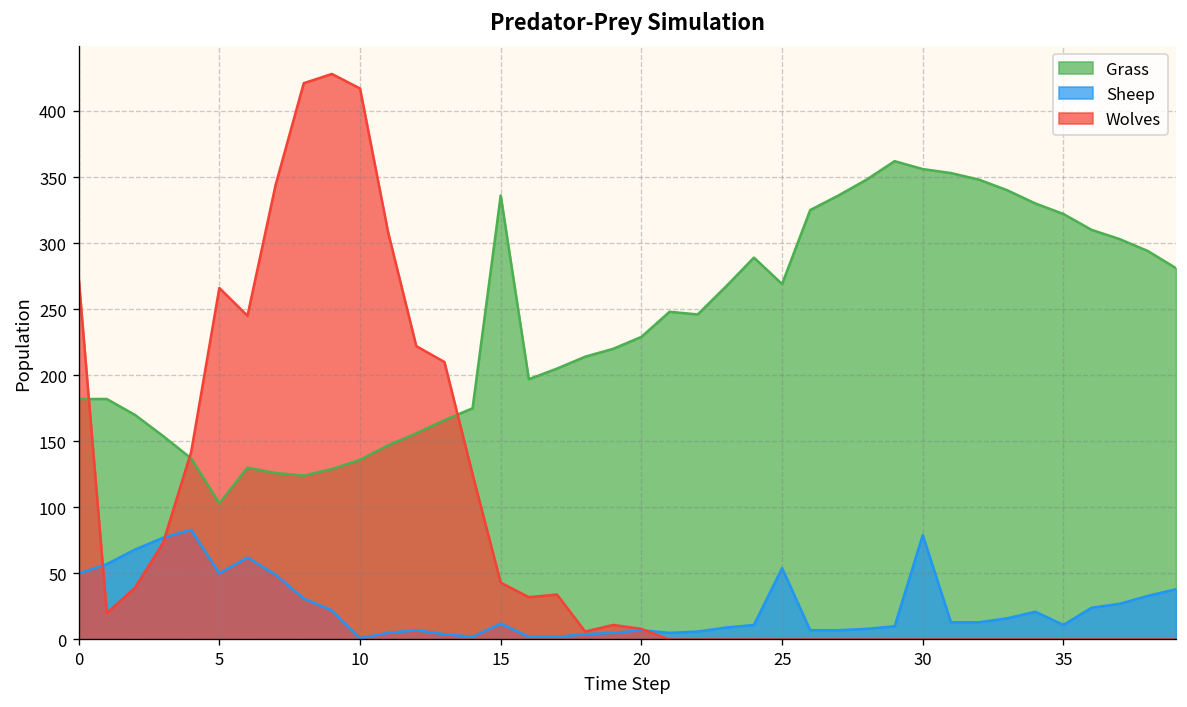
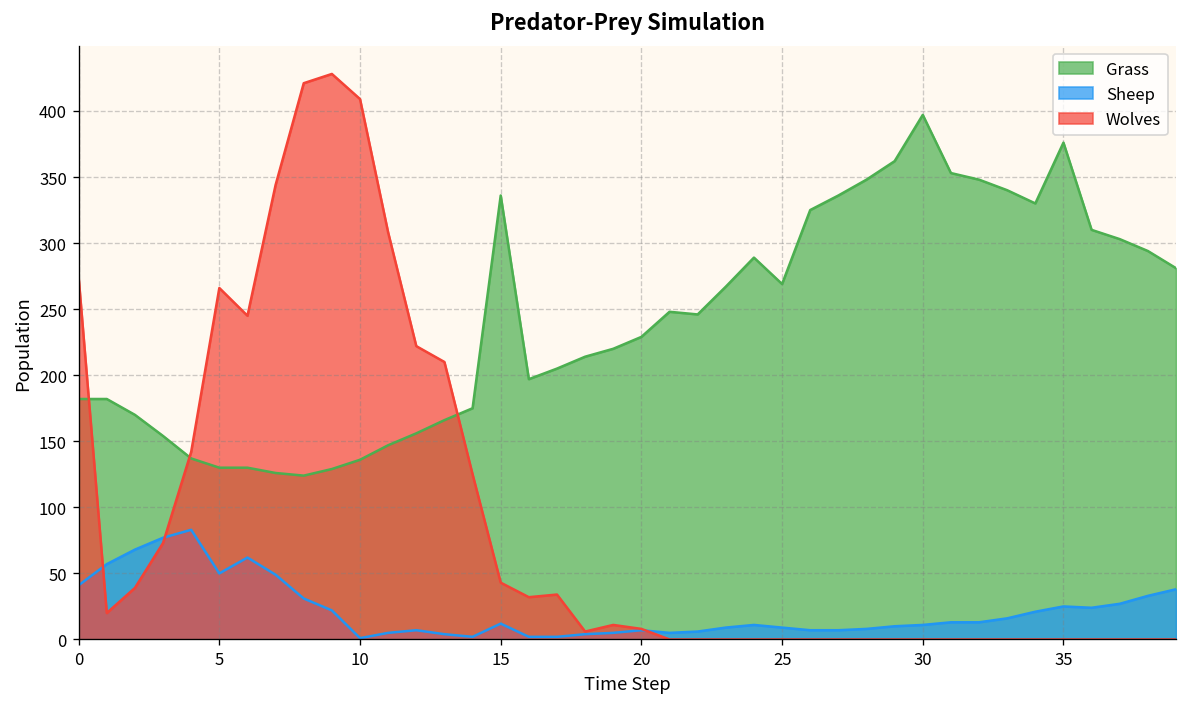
  {
    "Grass": {
      "0": 182,
-     "5": 103,
+     "5": 130,
      "10": 136,
      "15": 336,
      "20": 229,
      "25": 269,
-     "30": 356,
-     "35": 322
+     "30": 397,
+     "35": 376
    },
    "Sheep": {
-     "0": 50,
+     "0": 41,
      "5": 50,
      "10": 1,
      "15": 12,
-     "25": 54,
-     "30": 79,
-     "35": 11
+     "25": 9,
+     "30": 11,
+     "35": 25
    },
    "Wolves": {
      "0": 274,
      "5": 266,
-     "10": 417,
+     "10": 409,
      "15": 43,
      "25": 0,
      "30": 0,
      "35": 0
    }
  }
